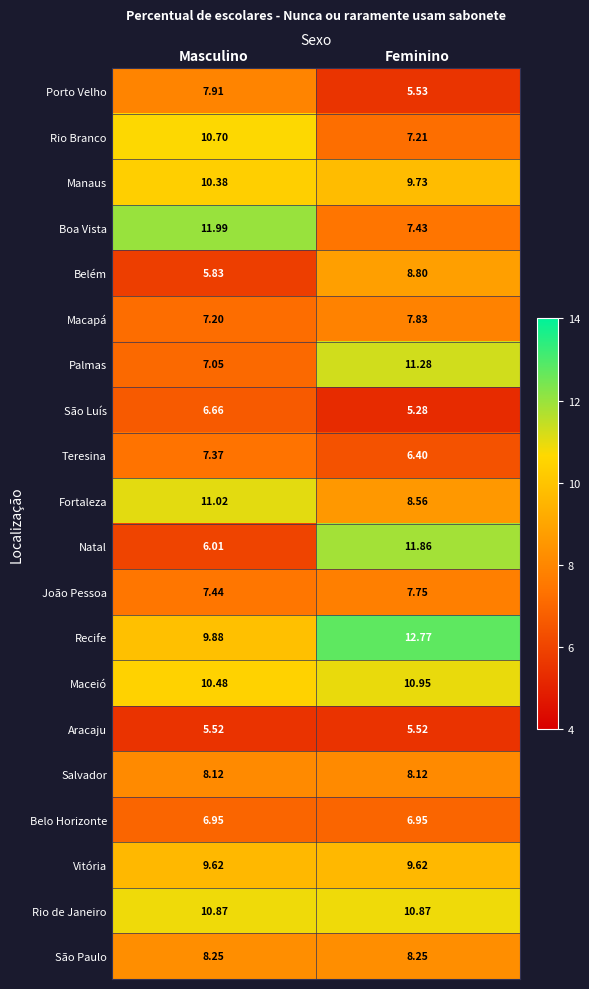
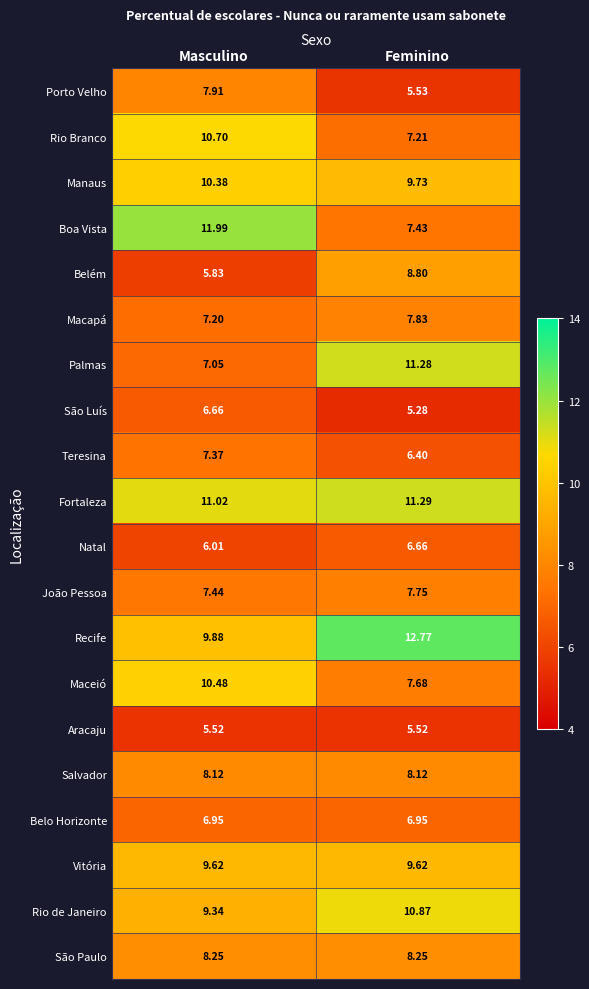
  {
    "Porto Velho": {
      "Masculino": 7.91,
      "Feminino": 5.53
    },
    "Rio Branco": {
      "Masculino": 10.70,
      "Feminino": 7.21
    },
    "Manaus": {
      "Masculino": 10.38,
      "Feminino": 9.73
    },
    "Boa Vista": {
      "Masculino": 11.99,
      "Feminino": 7.43
    },
    "Belém": {
      "Masculino": 5.83,
      "Feminino": 8.80
    },
    "Macapá": {
      "Masculino": 7.20,
      "Feminino": 7.83
    },
    "Palmas": {
      "Masculino": 7.05,
      "Feminino": 11.28
    },
    "São Luís": {
      "Masculino": 6.66,
      "Feminino": 5.28
    },
    "Teresina": {
      "Masculino": 7.37,
      "Feminino": 6.40
    },
    "Fortaleza": {
      "Masculino": 11.02,
-     "Feminino": 8.56
+     "Feminino": 11.29
    },
    "Natal": {
      "Masculino": 6.01,
-     "Feminino": 11.86
+     "Feminino": 6.66
    },
    "João Pessoa": {
      "Masculino": 7.44,
      "Feminino": 7.75
    },
    "Recife": {
      "Masculino": 9.88,
      "Feminino": 12.77
    },
    "Maceió": {
      "Masculino": 10.48,
-     "Feminino": 10.95
+     "Feminino": 7.68
    },
    "Aracaju": {
      "Masculino": 5.52,
      "Feminino": 5.52
    },
    "Salvador": {
      "Masculino": 8.12,
      "Feminino": 8.12
    },
    "Belo Horizonte": {
      "Masculino": 6.95,
      "Feminino": 6.95
    },
    "Vitória": {
      "Masculino": 9.62,
      "Feminino": 9.62
    },
    "Rio de Janeiro": {
-     "Masculino": 10.87,
+     "Masculino": 9.34,
      "Feminino": 10.87
    },
    "São Paulo": {
      "Masculino": 8.25,
      "Feminino": 8.25
    }
  }
